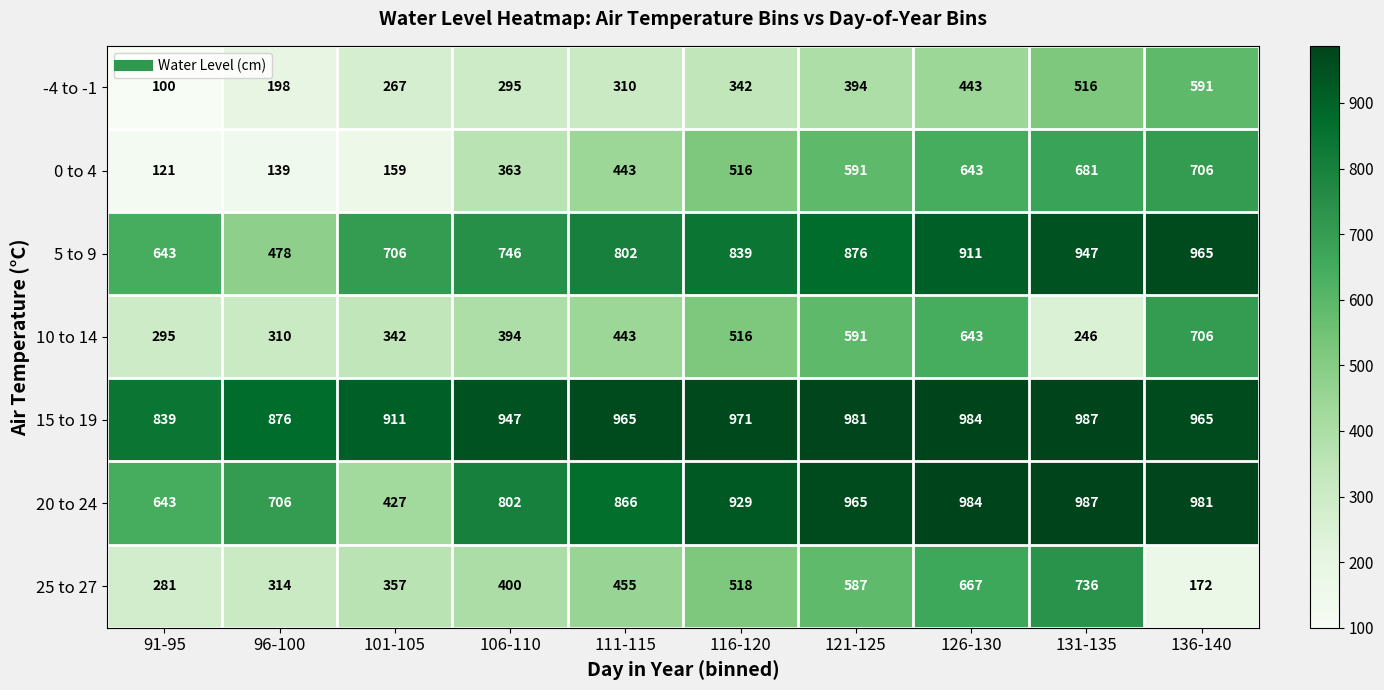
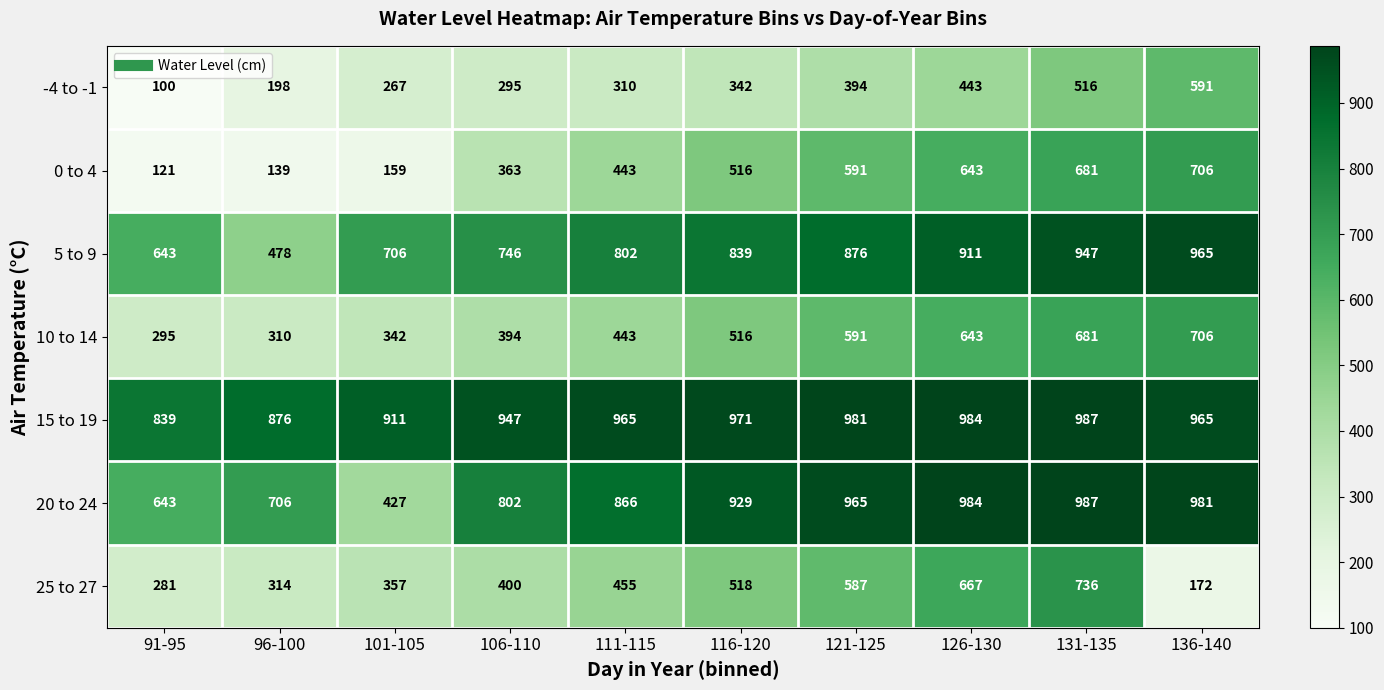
  {
    "-4 to -1": {
      "91-95": 100,
      "96-100": 198,
      "101-105": 267,
      "106-110": 295,
      "111-115": 310,
      "116-120": 342,
      "121-125": 394,
      "126-130": 443,
      "131-135": 516,
      "136-140": 591
    },
    "0 to 4": {
      "91-95": 121,
      "96-100": 139,
      "101-105": 159,
      "106-110": 363,
      "111-115": 443,
      "116-120": 516,
      "121-125": 591,
      "126-130": 643,
      "131-135": 681,
      "136-140": 706
    },
    "5 to 9": {
      "91-95": 643,
      "96-100": 478,
      "101-105": 706,
      "106-110": 746,
      "111-115": 802,
      "116-120": 839,
      "121-125": 876,
      "126-130": 911,
      "131-135": 947,
      "136-140": 965
    },
    "10 to 14": {
      "91-95": 295,
      "96-100": 310,
      "101-105": 342,
      "106-110": 394,
      "111-115": 443,
      "116-120": 516,
      "121-125": 591,
      "126-130": 643,
-     "131-135": 246,
+     "131-135": 681,
      "136-140": 706
    },
    "15 to 19": {
      "91-95": 839,
      "96-100": 876,
      "101-105": 911,
      "106-110": 947,
      "111-115": 965,
      "116-120": 971,
      "121-125": 981,
      "126-130": 984,
      "131-135": 987,
      "136-140": 965
    },
    "20 to 24": {
      "91-95": 643,
      "96-100": 706,
      "101-105": 427,
      "106-110": 802,
      "111-115": 866,
      "116-120": 929,
      "121-125": 965,
      "126-130": 984,
      "131-135": 987,
      "136-140": 981
    },
    "25 to 27": {
      "91-95": 281,
      "96-100": 314,
      "101-105": 357,
      "106-110": 400,
      "111-115": 455,
      "116-120": 518,
      "121-125": 587,
      "126-130": 667,
      "131-135": 736,
      "136-140": 172
    }
  }
